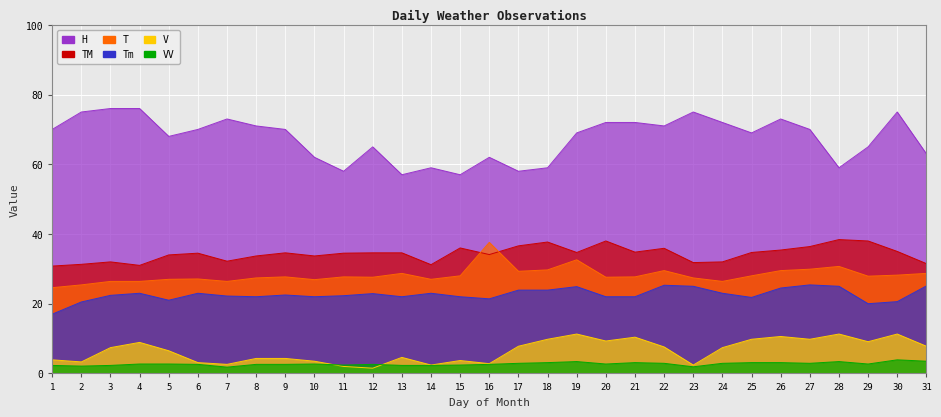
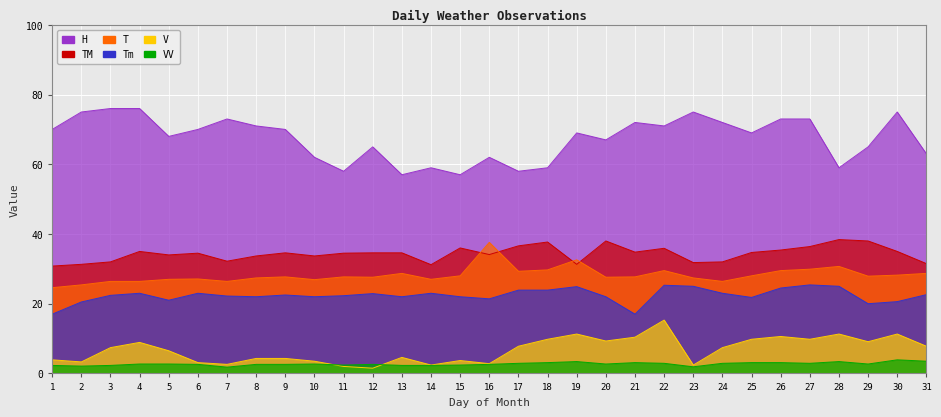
  {
    "H": {
      "1": 70,
      "2": 75,
      "3": 76,
      "4": 76,
      "5": 68,
      "6": 70,
      "7": 73,
      "8": 71,
      "9": 70,
      "10": 62,
      "11": 58,
      "12": 65,
      "13": 57,
      "14": 59,
      "15": 57,
      "16": 62,
      "17": 58,
      "18": 59,
      "19": 69,
-     "20": 72,
+     "20": 67,
      "21": 72,
      "22": 71,
      "23": 75,
      "24": 72,
      "25": 69,
      "26": 73,
-     "27": 70,
+     "27": 73,
      "28": 59,
      "29": 65,
      "30": 75,
      "31": 63
    },
    "TM": {
      "1": 31,
      "2": 31,
      "3": 32,
-     "4": 31,
+     "4": 35,
      "5": 34,
      "6": 35,
      "7": 32,
      "8": 34,
      "9": 35,
      "10": 34,
      "11": 35,
      "12": 35,
      "13": 35,
      "14": 31,
      "15": 36,
      "16": 34,
      "17": 37,
      "18": 38,
-     "19": 35,
+     "19": 31,
      "20": 38,
      "21": 35,
      "22": 36,
      "23": 32,
      "24": 32,
      "25": 35,
      "26": 35,
      "27": 36,
      "28": 38,
      "29": 38,
      "30": 35,
      "31": 32
    },
    "T": {
      "1": 25,
      "2": 25,
      "3": 26,
      "4": 26,
      "5": 27,
      "6": 27,
      "7": 26,
      "8": 27,
      "9": 28,
      "10": 27,
      "11": 28,
      "12": 28,
      "13": 29,
      "14": 27,
      "15": 28,
      "16": 38,
      "17": 29,
      "18": 30,
      "19": 33,
      "20": 28,
      "21": 28,
      "22": 30,
      "23": 27,
      "24": 26,
      "25": 28,
      "26": 30,
      "27": 30,
      "28": 31,
      "29": 28,
      "30": 28,
      "31": 29
    },
    "Tm": {
      "1": 17,
      "2": 21,
      "3": 22,
      "4": 23,
      "5": 21,
      "6": 23,
      "7": 22,
      "8": 22,
      "9": 23,
      "10": 22,
      "11": 22,
      "12": 23,
      "13": 22,
      "14": 23,
      "15": 22,
      "16": 21,
      "17": 24,
      "18": 24,
      "19": 25,
      "20": 22,
-     "21": 22,
+     "21": 17,
      "22": 25,
      "23": 25,
      "24": 23,
      "25": 22,
      "26": 25,
      "27": 25,
      "28": 25,
      "29": 20,
      "30": 21,
-     "31": 25
+     "31": 23
    },
    "V": {
      "1": 4,
      "2": 3,
      "3": 7,
      "4": 9,
      "5": 7,
      "7": 3,
      "8": 4,
      "9": 4,
      "10": 4,
      "12": 2,
      "13": 5,
      "15": 4,
      "17": 8,
      "18": 10,
      "19": 11,
      "20": 9,
      "21": 10,
-     "22": 8,
+     "22": 15,
      "24": 7,
      "25": 10,
      "26": 11,
      "27": 10,
      "28": 11,
      "29": 9,
      "30": 11,
      "31": 8
    },
    "VV": {
      "1": 2,
      "2": 2,
      "3": 2,
      "4": 3,
      "5": 3,
      "7": 2,
      "8": 3,
      "9": 3,
      "10": 3,
      "12": 3,
      "13": 2,
      "15": 2,
      "17": 3,
      "18": 3,
      "19": 3,
      "20": 3,
      "21": 3,
      "22": 3,
      "24": 3,
      "25": 3,
      "26": 3,
      "27": 3,
      "28": 3,
      "29": 3,
      "30": 4,
      "31": 4
    }
  }
